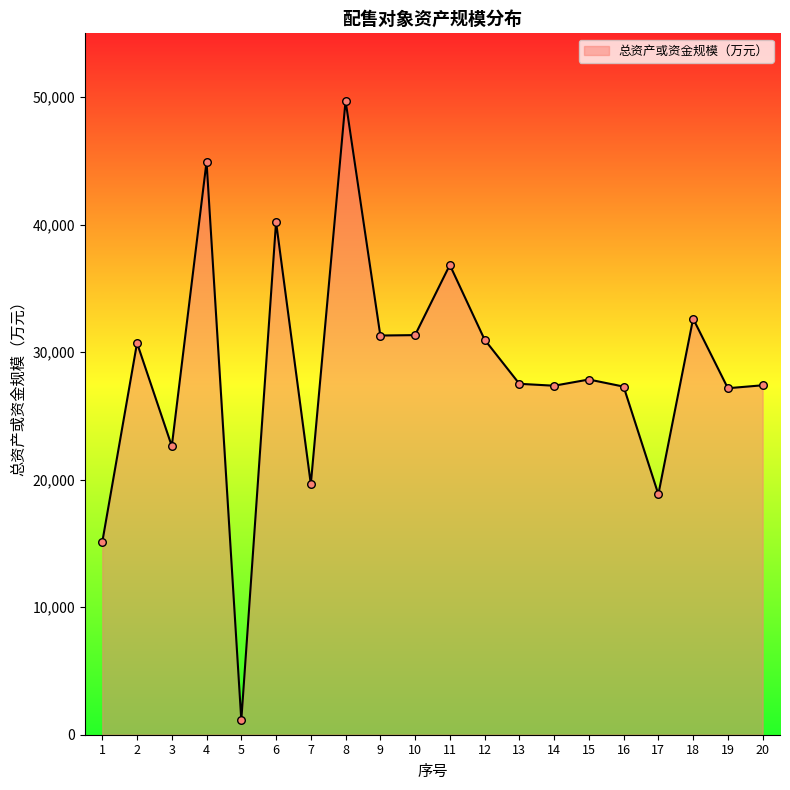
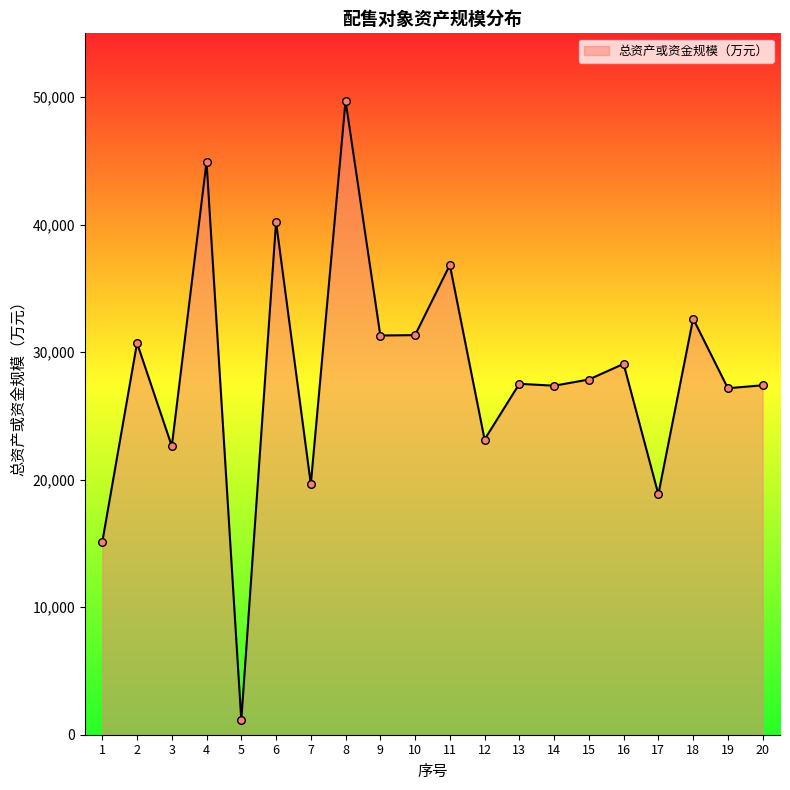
  {
    "1": "15,100",
    "2": "30,700",
    "3": "22,600",
    "4": "44,900",
    "5": "1,100",
    "6": "40,200",
    "7": "19,700",
    "8": "49,700",
    "9": "31,300",
    "10": "31,300",
    "11": "36,800",
-   "12": "31,000",
+   "12": "23,200",
    "13": "27,500",
    "14": "27,400",
    "15": "27,900",
-   "16": "27,300",
+   "16": "29,100",
    "17": "18,900",
    "18": "32,600",
    "19": "27,200",
    "20": "27,400"
  }
